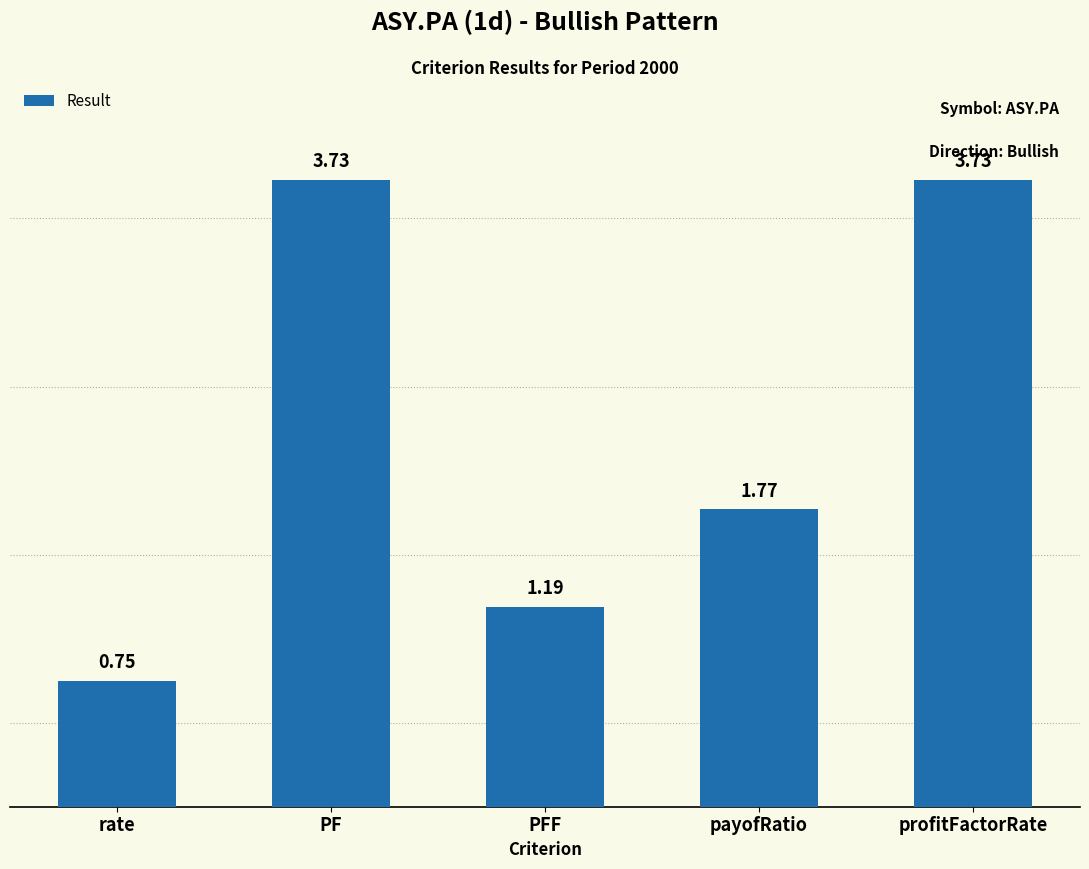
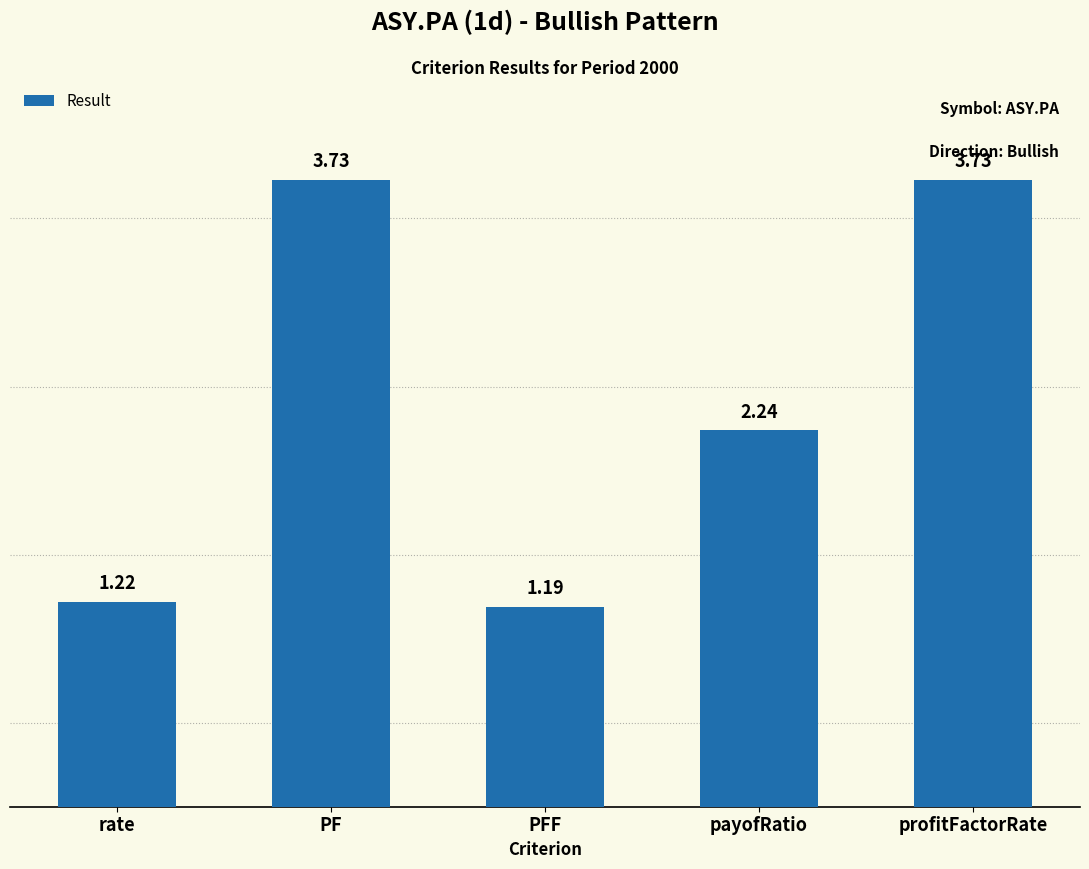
  {
-   "rate": 0.75,
+   "rate": 1.22,
    "PF": 3.73,
    "PFF": 1.19,
-   "payofRatio": 1.77
+   "payofRatio": 2.24
  }
